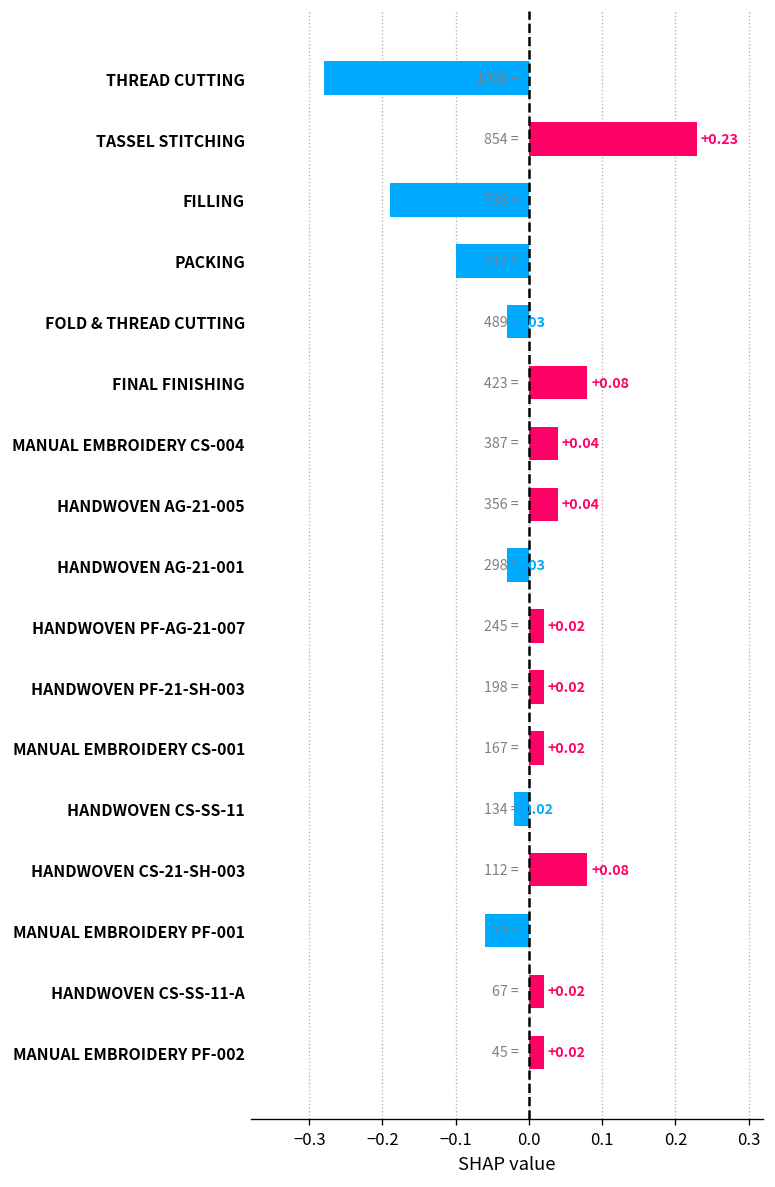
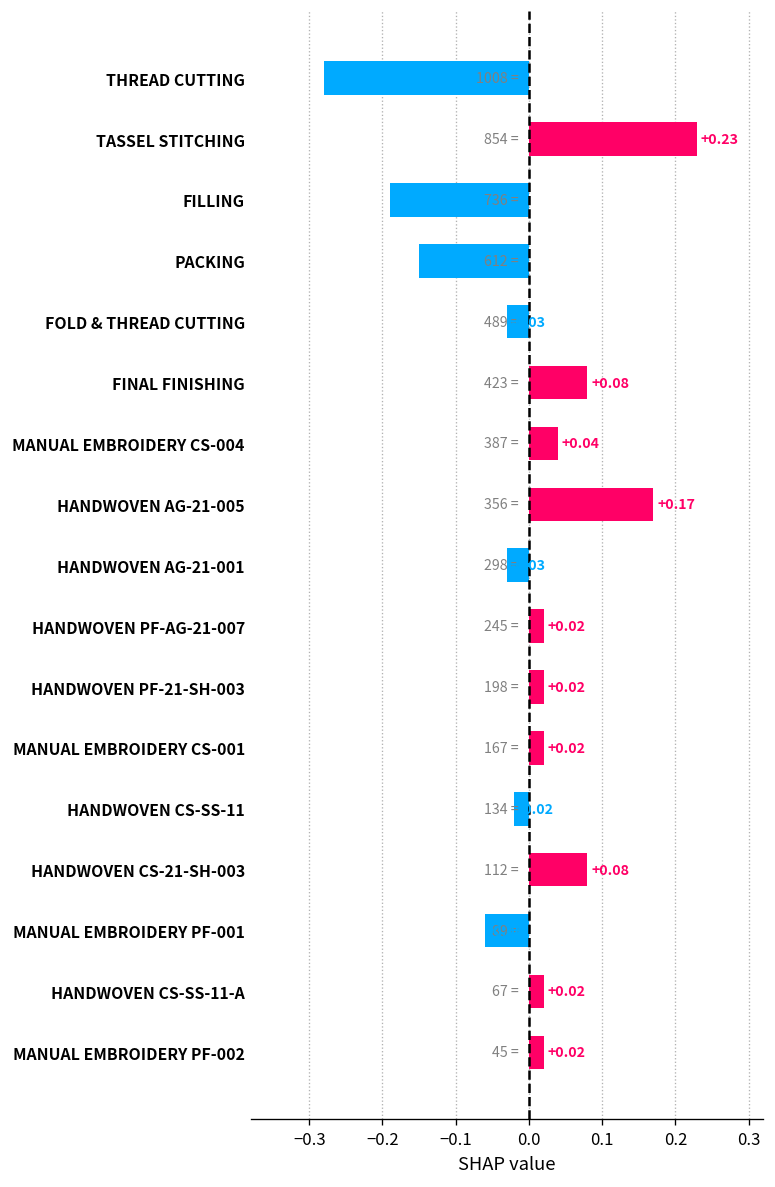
  {
    "TASSEL STITCHING": "+0.23",
-   "PACKING": "-0.10",
+   "PACKING": "-0.15",
    "FINAL FINISHING": "+0.08",
    "MANUAL EMBROIDERY CS-004": "+0.04",
-   "HANDWOVEN AG-21-005": "+0.04",
+   "HANDWOVEN AG-21-005": "+0.17",
    "HANDWOVEN PF-AG-21-007": "+0.02",
    "HANDWOVEN PF-21-SH-003": "+0.02",
    "MANUAL EMBROIDERY CS-001": "+0.02",
    "HANDWOVEN CS-SS-11": "-0.02",
    "HANDWOVEN CS-21-SH-003": "+0.08",
    "HANDWOVEN CS-SS-11-A": "+0.02",
    "MANUAL EMBROIDERY PF-002": "+0.02"
  }
